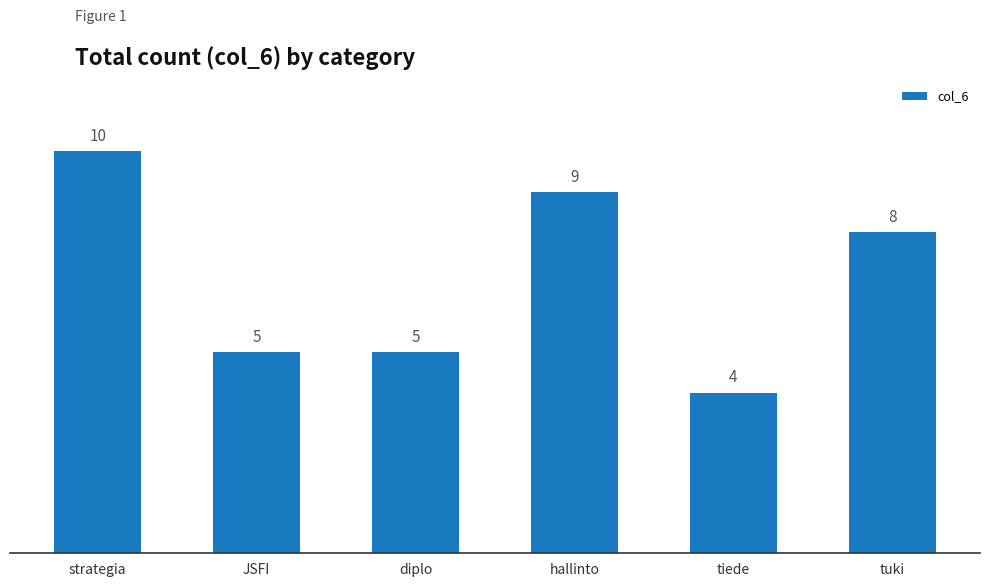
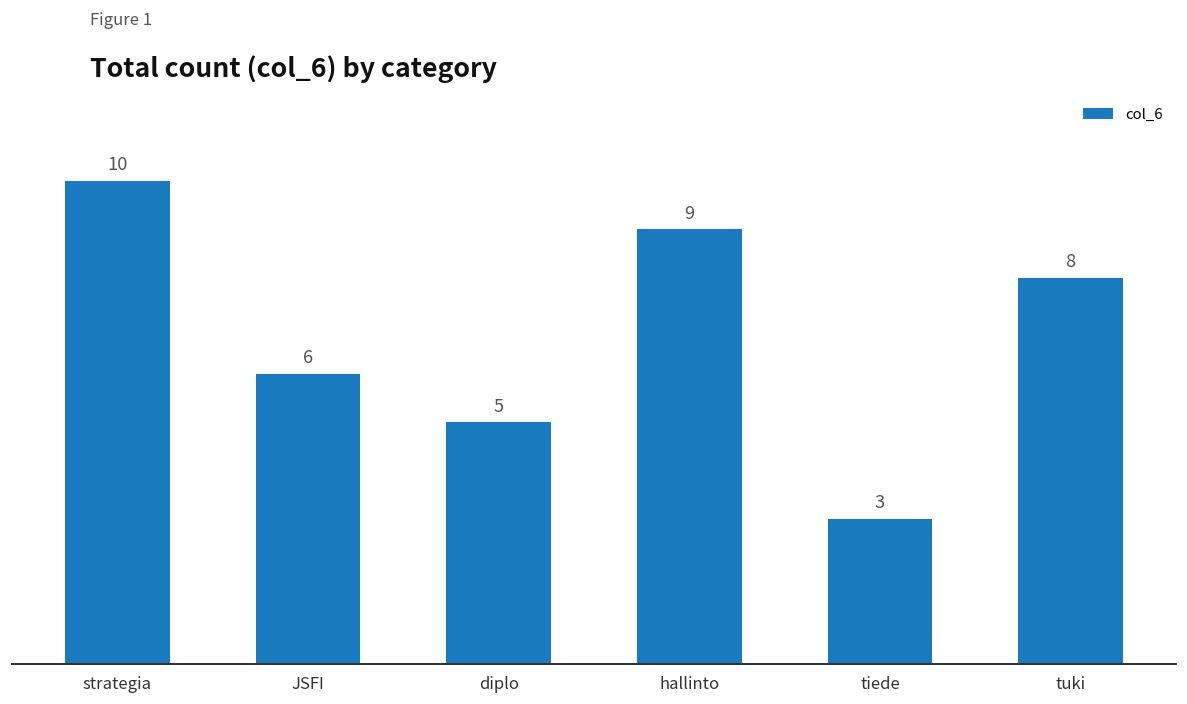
  {
    "strategia": 10,
-   "JSFI": 5,
+   "JSFI": 6,
    "diplo": 5,
    "hallinto": 9,
-   "tiede": 4,
+   "tiede": 3,
    "tuki": 8
  }
